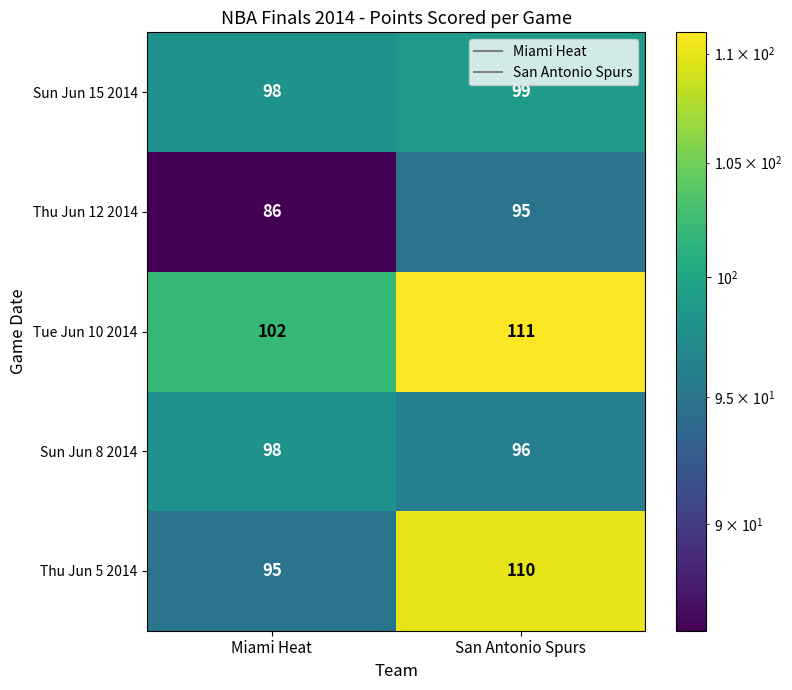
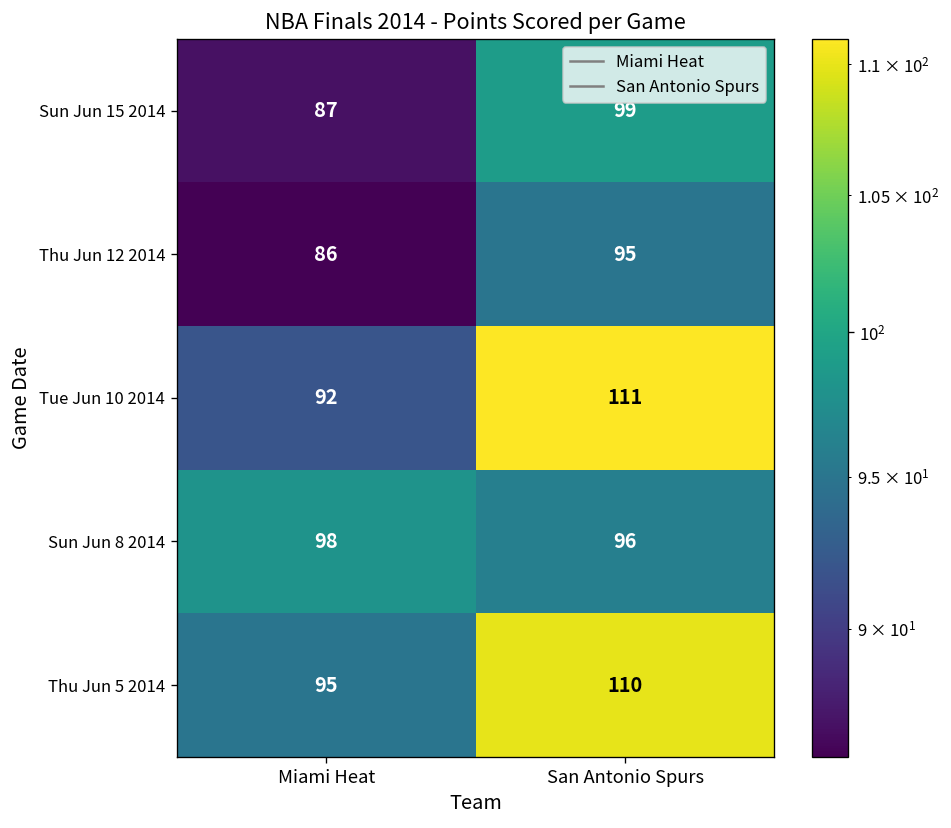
  {
    "Sun Jun 15 2014": {
-     "Miami Heat": 98
+     "Miami Heat": 87
    },
    "Thu Jun 12 2014": {
      "Miami Heat": 86,
      "San Antonio Spurs": 95
    },
    "Tue Jun 10 2014": {
-     "Miami Heat": 102,
+     "Miami Heat": 92,
      "San Antonio Spurs": 111
    },
    "Sun Jun 8 2014": {
      "Miami Heat": 98,
      "San Antonio Spurs": 96
    },
    "Thu Jun 5 2014": {
      "Miami Heat": 95,
      "San Antonio Spurs": 110
    }
  }
